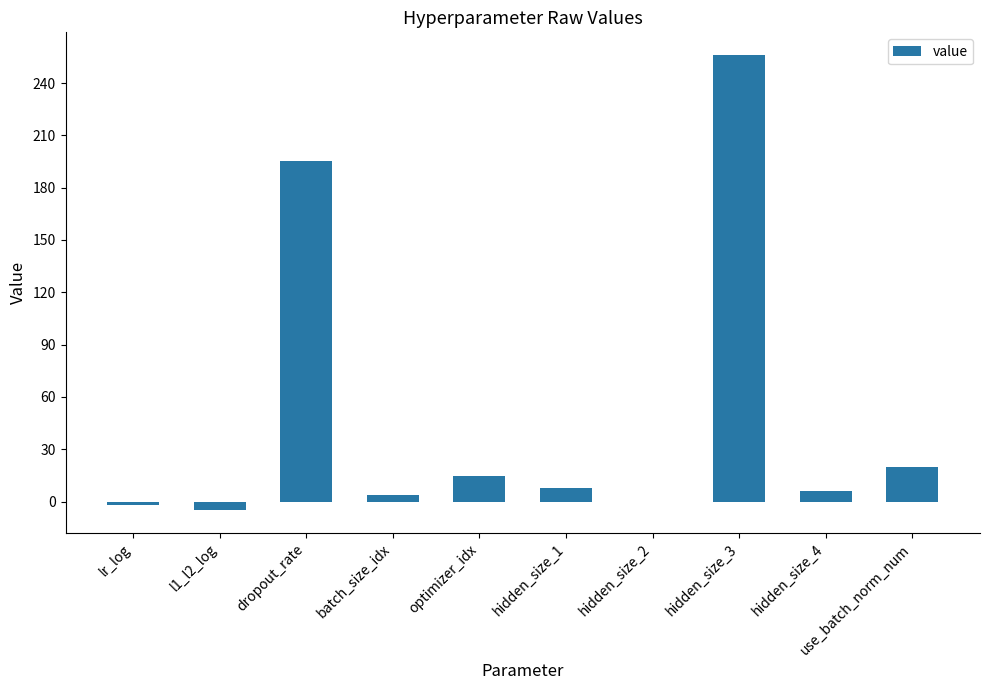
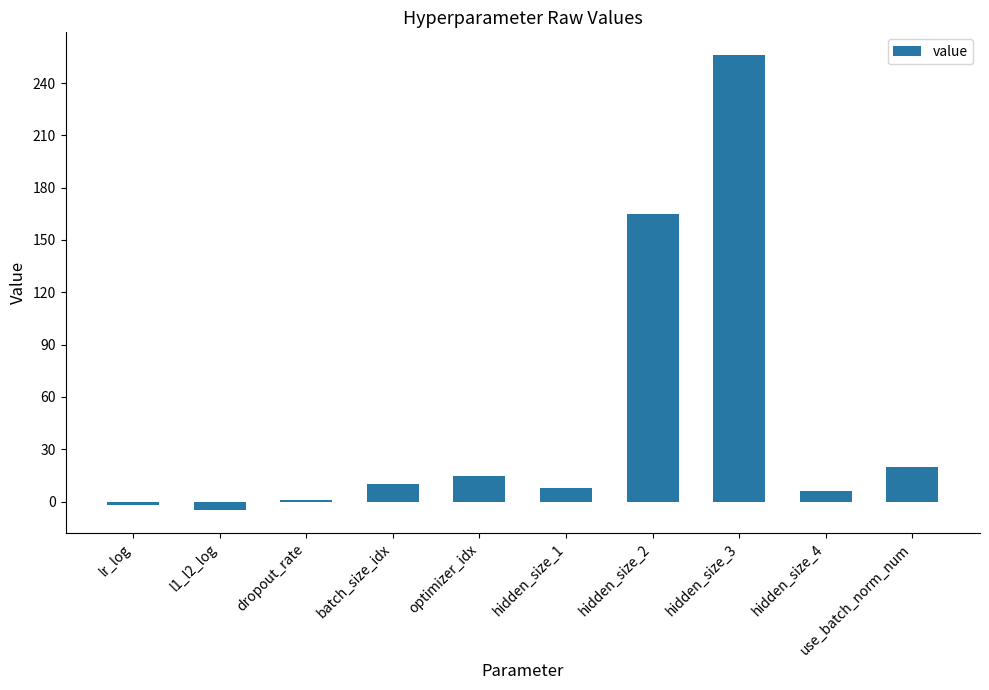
  {
    "lr_log": -2,
    "l1_l2_log": -5,
-   "dropout_rate": 195,
-   "batch_size_idx": 4,
+   "dropout_rate": 1,
+   "batch_size_idx": 10,
    "optimizer_idx": 15,
    "hidden_size_1": 8,
-   "hidden_size_2": 0,
+   "hidden_size_2": 165,
    "hidden_size_3": 256,
    "hidden_size_4": 6,
    "use_batch_norm_num": 20
  }
